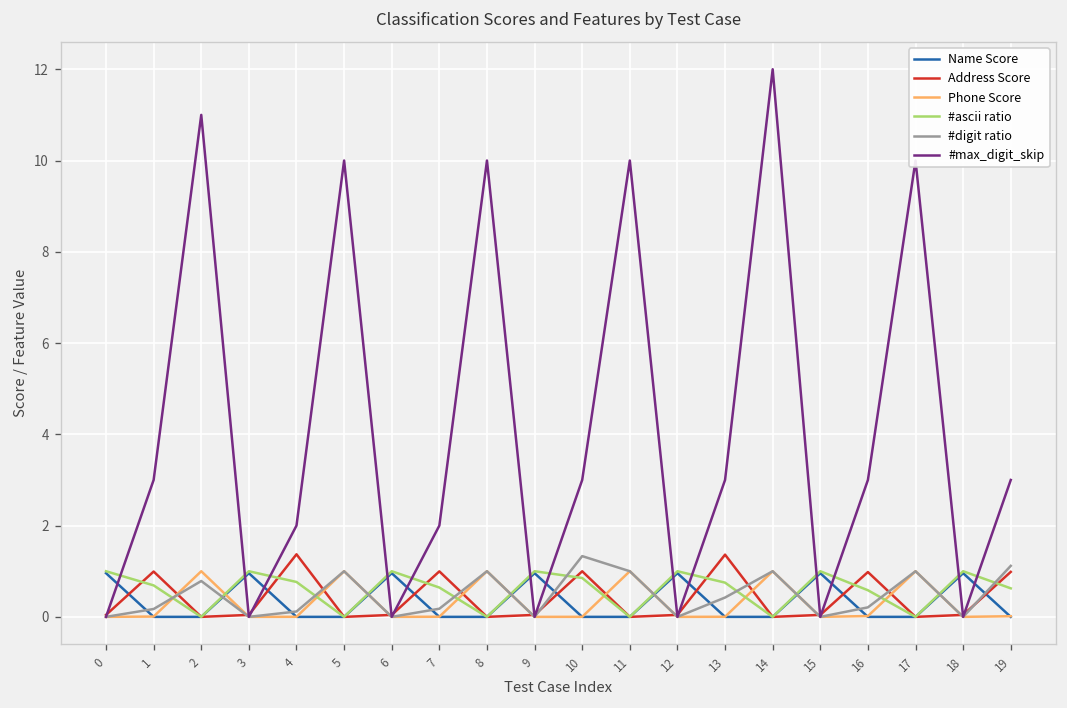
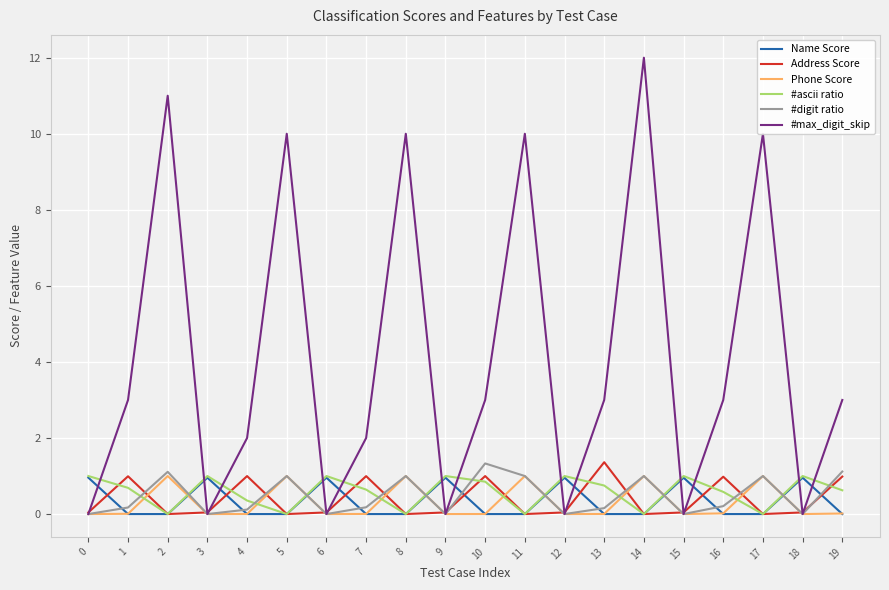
  {
    "Address Score": {
      "1": 1.0,
-     "4": 1.4,
+     "4": 1.0,
      "7": 1.0,
      "10": 1.0,
      "13": 1.4,
      "16": 1.0,
      "19": 1.0
    },
    "Phone Score": {
      "2": 1.0
    },
    "#ascii ratio": {
      "1": 0.7,
-     "4": 0.8,
+     "4": 0.4,
      "7": 0.6,
      "10": 0.9,
      "13": 0.8,
      "16": 0.6,
      "19": 0.6
    },
    "#digit ratio": {
      "1": 0.2,
-     "2": 0.8,
+     "2": 1.1,
      "4": 0.1,
      "7": 0.2,
      "10": 1.3,
-     "13": 0.4,
+     "13": 0.2,
      "16": 0.2,
      "19": 1.1
    },
    "#max_digit_skip": {
      "1": 3.0,
      "2": 11.0,
      "4": 2.0,
      "5": 10.0,
      "7": 2.0,
      "8": 10.0,
      "10": 3.0,
      "11": 10.0,
      "13": 3.0,
      "14": 12.0,
      "16": 3.0,
      "19": 3.0
    }
  }
